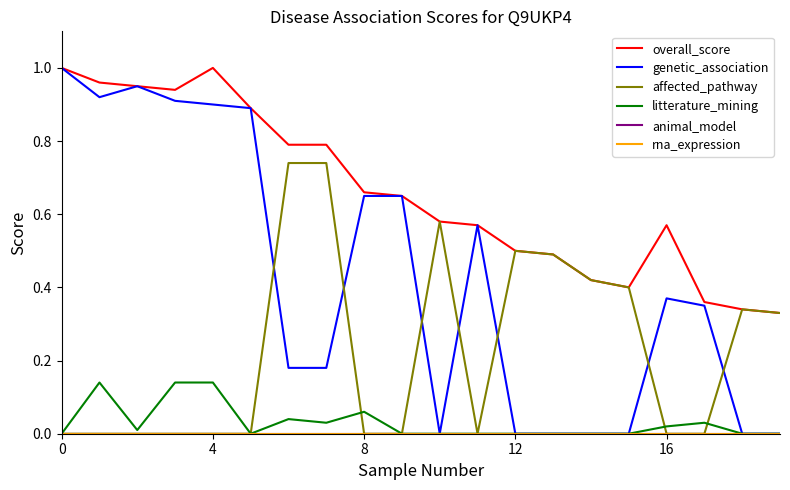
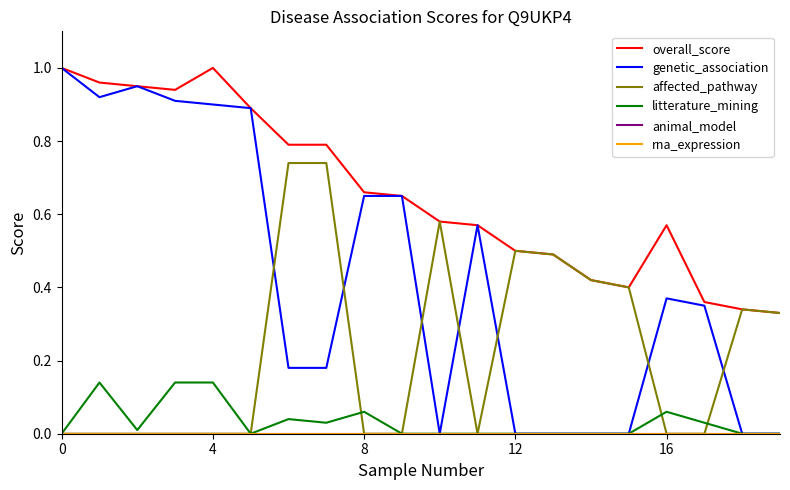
  {
    "overall_score": {
      "4": 1.00,
      "8": 0.66,
      "16": 0.57
    },
    "genetic_association": {
      "4": 0.90,
      "8": 0.65,
      "16": 0.37
    },
    "litterature_mining": {
      "4": 0.14,
      "8": 0.06,
-     "16": 0.02
+     "16": 0.06
    }
  }
